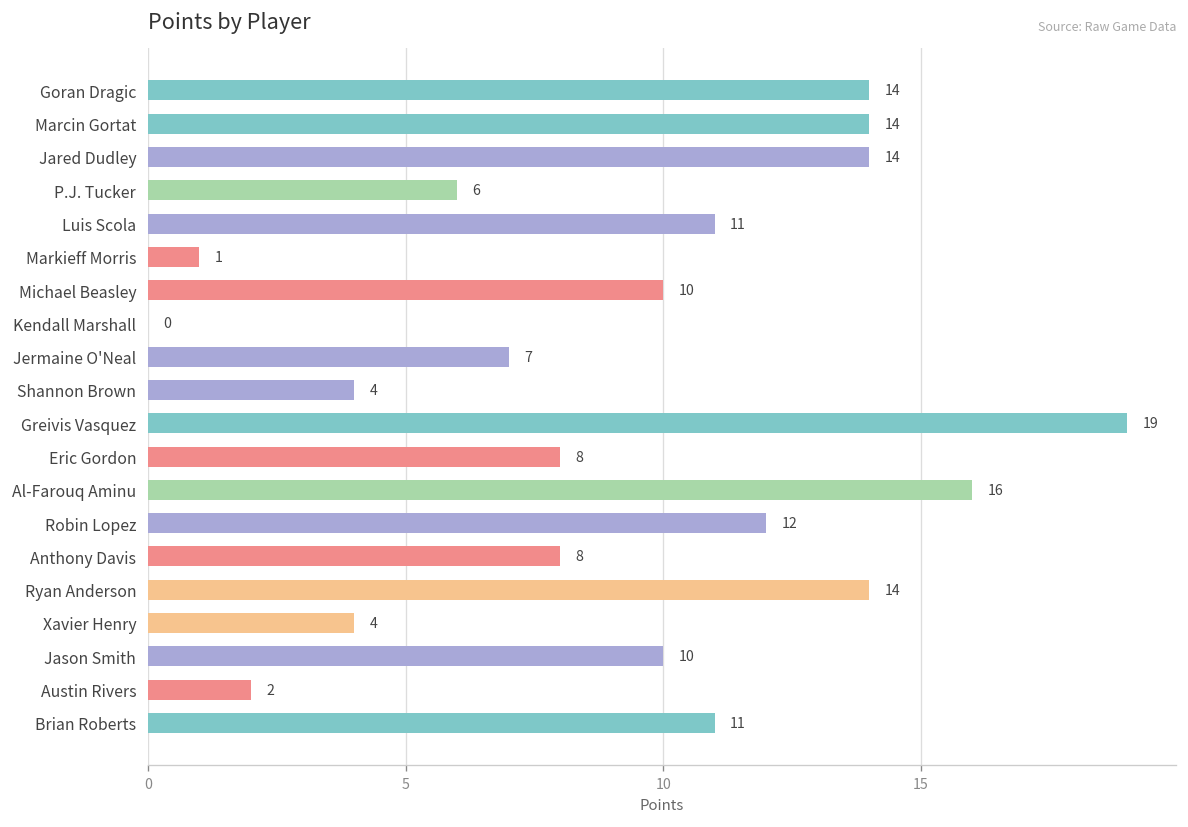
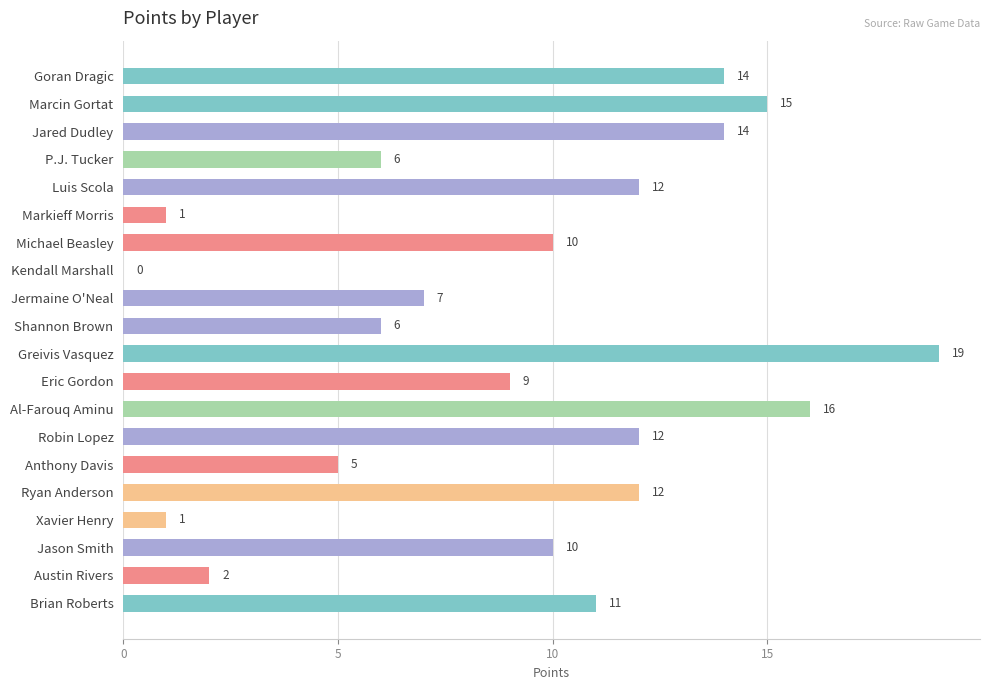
  {
    "Goran Dragic": 14,
-   "Marcin Gortat": 14,
+   "Marcin Gortat": 15,
    "Jared Dudley": 14,
    "P.J. Tucker": 6,
-   "Luis Scola": 11,
+   "Luis Scola": 12,
    "Markieff Morris": 1,
    "Michael Beasley": 10,
    "Kendall Marshall": 0,
    "Jermaine O'Neal": 7,
-   "Shannon Brown": 4,
+   "Shannon Brown": 6,
    "Greivis Vasquez": 19,
-   "Eric Gordon": 8,
+   "Eric Gordon": 9,
    "Al-Farouq Aminu": 16,
    "Robin Lopez": 12,
-   "Anthony Davis": 8,
-   "Ryan Anderson": 14,
-   "Xavier Henry": 4,
+   "Anthony Davis": 5,
+   "Ryan Anderson": 12,
+   "Xavier Henry": 1,
    "Jason Smith": 10,
    "Austin Rivers": 2,
    "Brian Roberts": 11
  }
